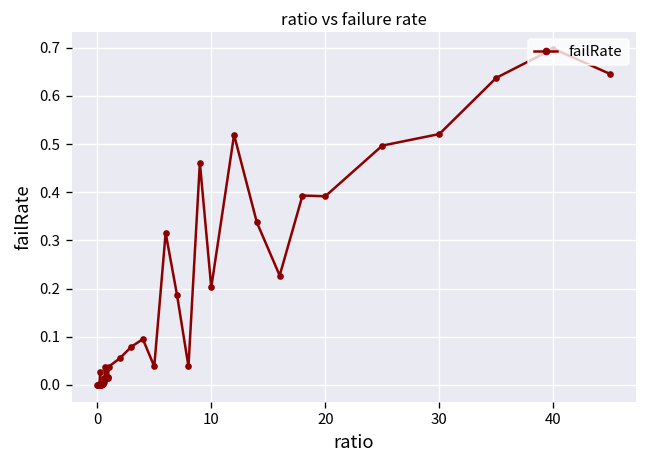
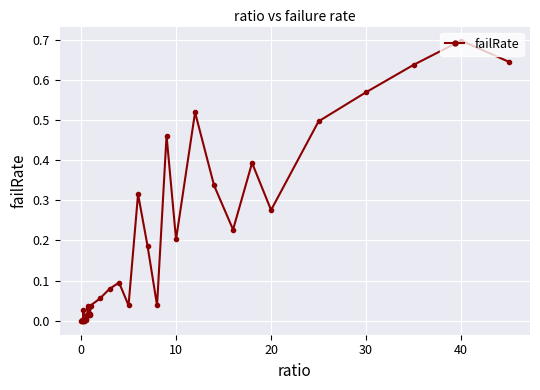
  {
    "0": 0.00,
    "10": 0.20,
-   "20": 0.39,
-   "30": 0.52
+   "20": 0.28,
+   "30": 0.57
  }
